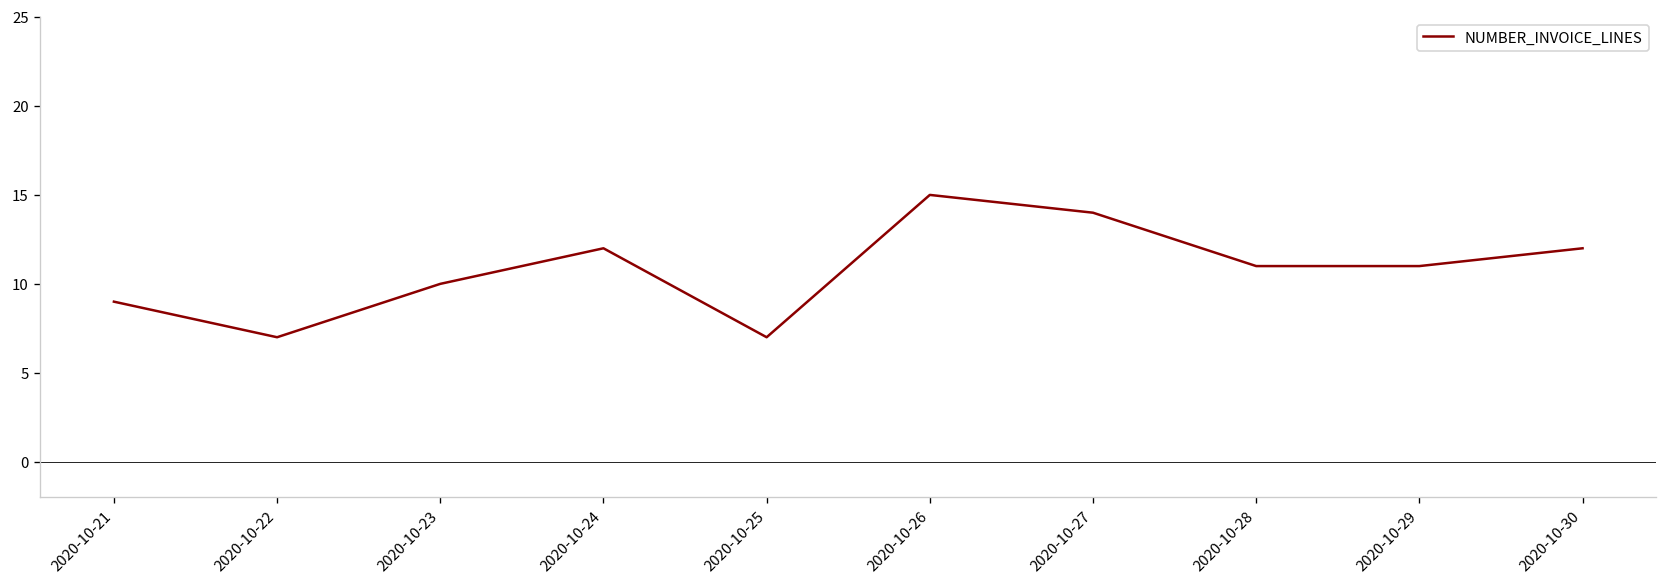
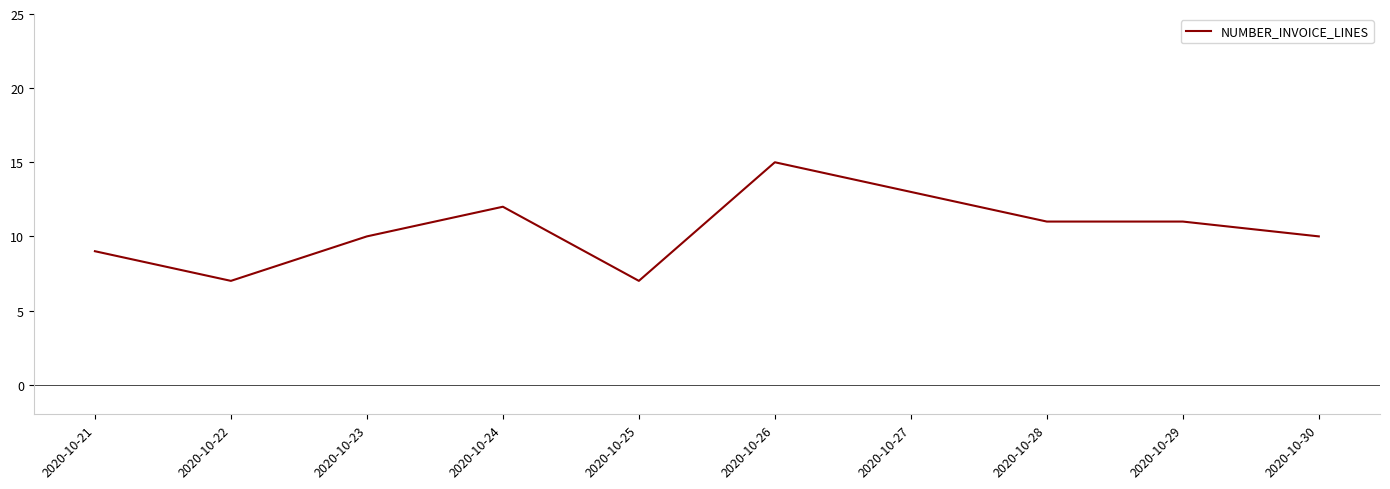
  {
    "2020-10-21": 9,
    "2020-10-22": 7,
    "2020-10-23": 10,
    "2020-10-24": 12,
    "2020-10-25": 7,
    "2020-10-26": 15,
-   "2020-10-27": 14,
+   "2020-10-27": 13,
    "2020-10-28": 11,
    "2020-10-29": 11,
-   "2020-10-30": 12
+   "2020-10-30": 10
  }
